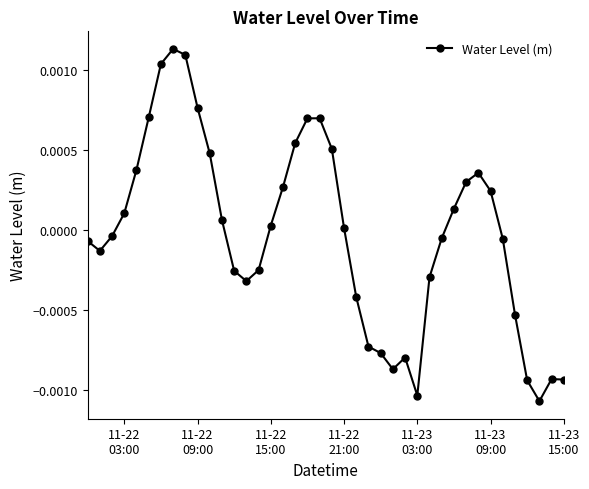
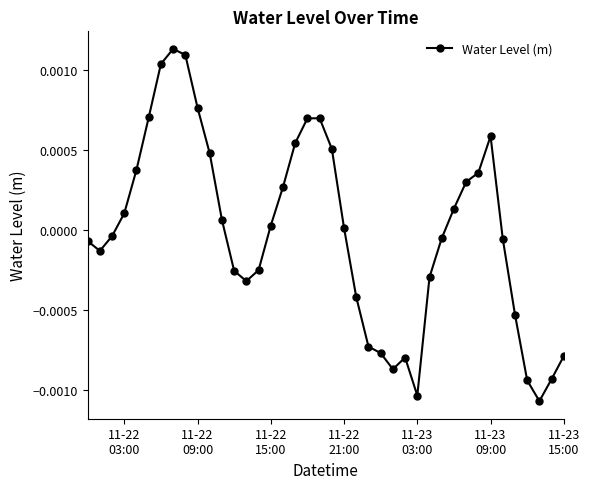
  {
    "11-22 03:00": 0.00011,
    "11-22 09:00": 0.00076,
    "11-22 15:00": 0.00003,
    "11-22 21:00": 0.00001,
    "11-23 03:00": -0.00103,
-   "11-23 09:00": 0.00025,
-   "11-23 15:00": -0.00093
+   "11-23 09:00": 0.00059,
+   "11-23 15:00": -0.00079
  }
